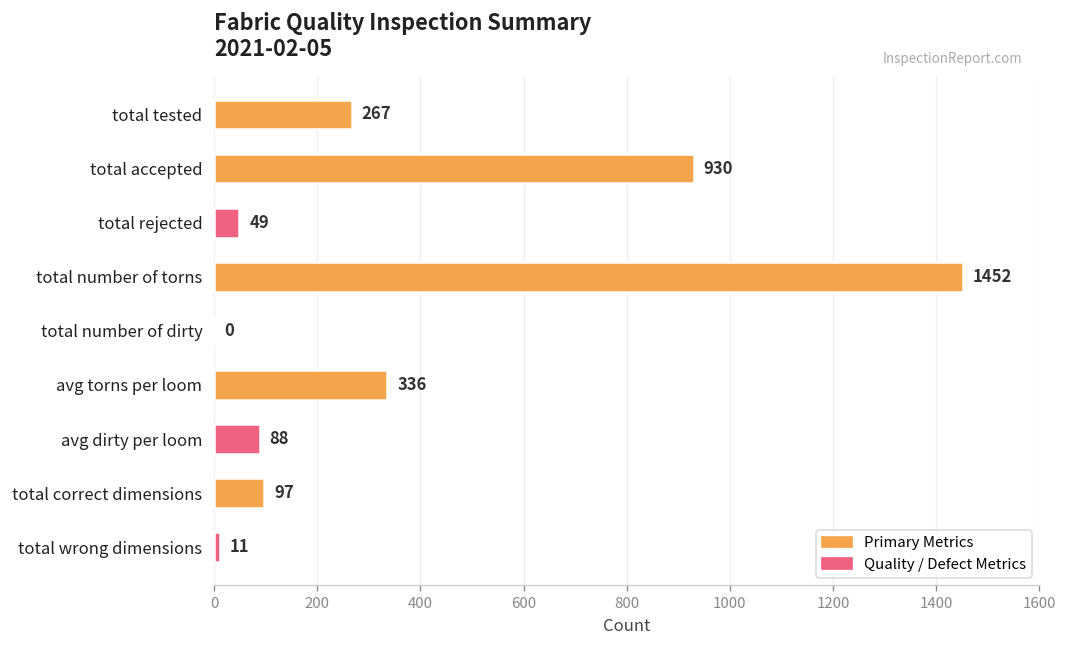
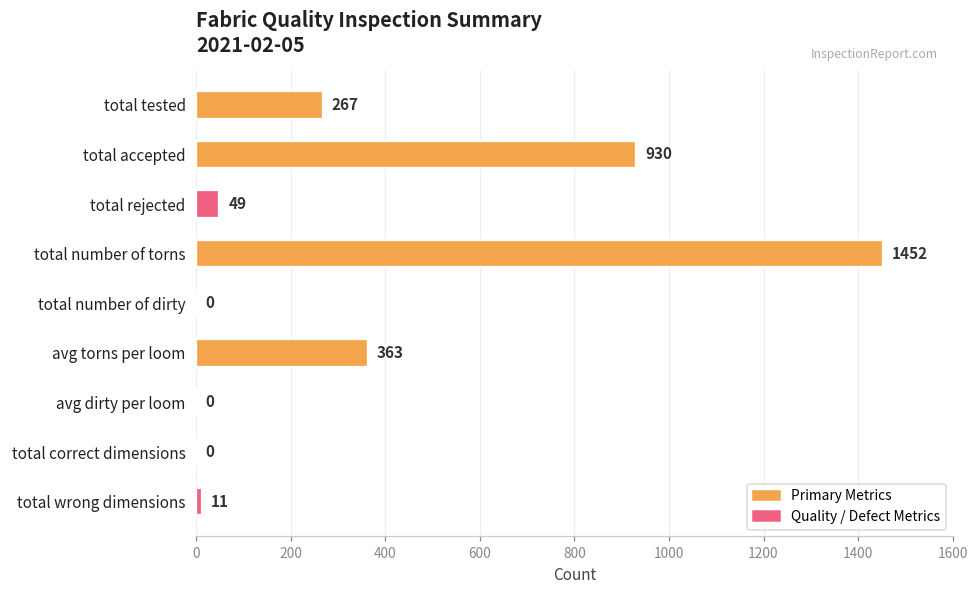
  {
    "total tested": 267,
    "total accepted": 930,
    "total rejected": 49,
    "total number of torns": 1452,
    "total number of dirty": 0,
-   "avg torns per loom": 336,
-   "avg dirty per loom": 88,
-   "total correct dimensions": 97,
+   "avg torns per loom": 363,
+   "avg dirty per loom": 0,
+   "total correct dimensions": 0,
    "total wrong dimensions": 11
  }
